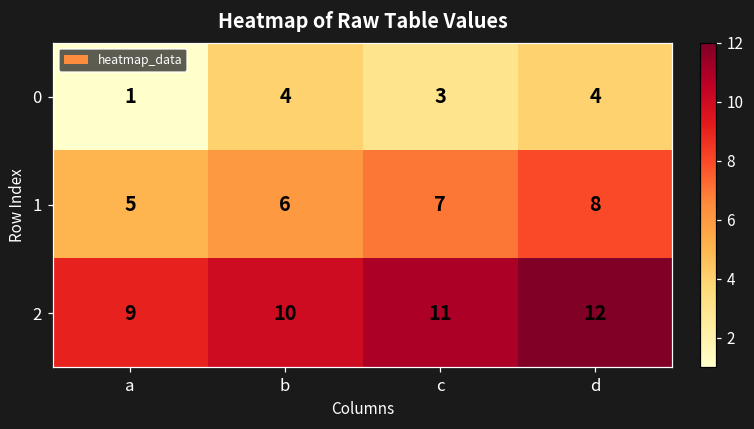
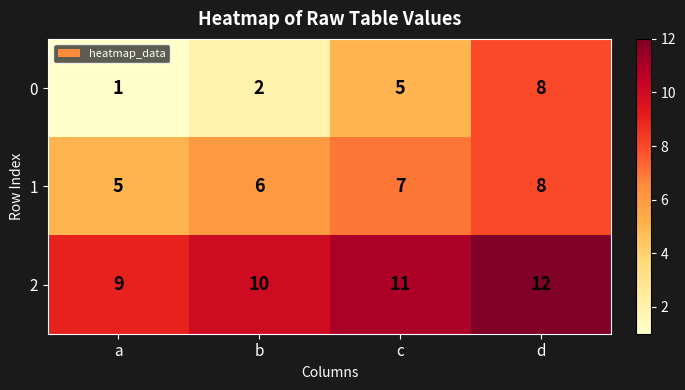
  {
    "0": {
      "a": 1,
-     "b": 4,
-     "c": 3,
-     "d": 4
+     "b": 2,
+     "c": 5,
+     "d": 8
    },
    "1": {
      "a": 5,
      "b": 6,
      "c": 7,
      "d": 8
    },
    "2": {
      "a": 9,
      "b": 10,
      "c": 11,
      "d": 12
    }
  }
